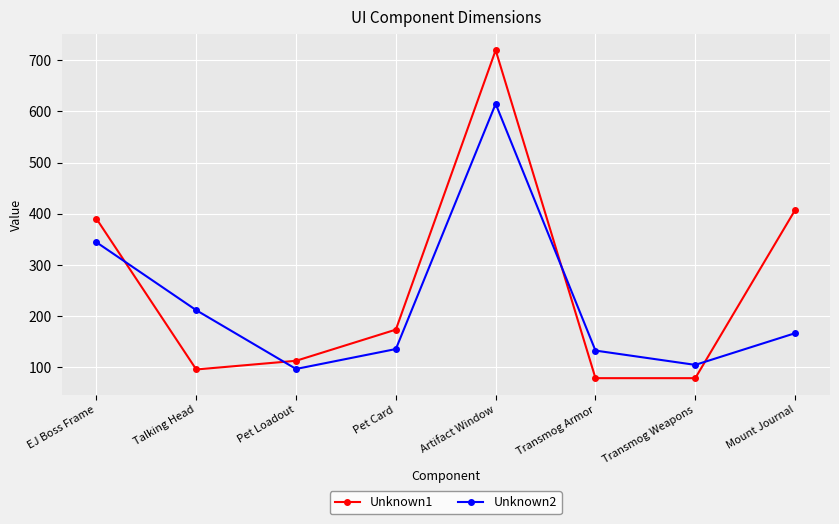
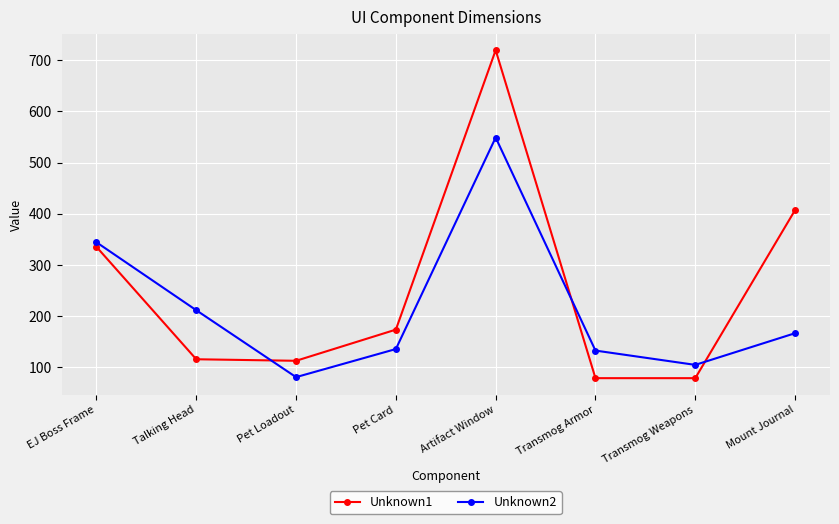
  {
    "Unknown1": {
-     "EJ Boss Frame": 390,
-     "Talking Head": 100,
+     "EJ Boss Frame": 340,
+     "Talking Head": 120,
      "Pet Loadout": 110,
      "Pet Card": 170,
      "Artifact Window": 720,
      "Transmog Armor": 80,
      "Transmog Weapons": 80,
      "Mount Journal": 410
    },
    "Unknown2": {
      "EJ Boss Frame": 340,
      "Talking Head": 210,
-     "Pet Loadout": 100,
+     "Pet Loadout": 80,
      "Pet Card": 140,
-     "Artifact Window": 620,
+     "Artifact Window": 550,
      "Transmog Armor": 130,
      "Transmog Weapons": 100,
      "Mount Journal": 170
    }
  }
